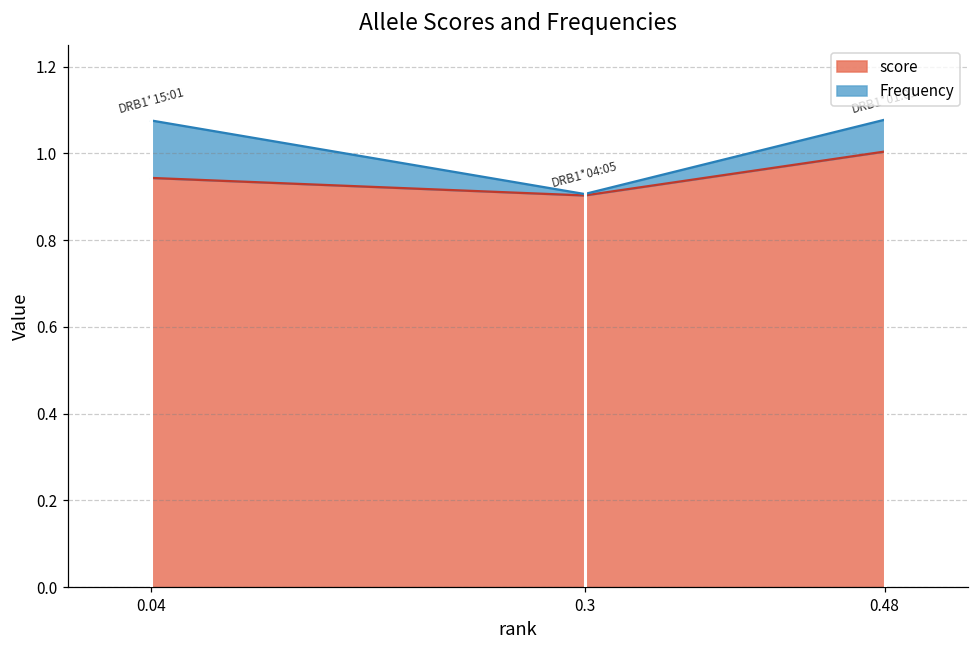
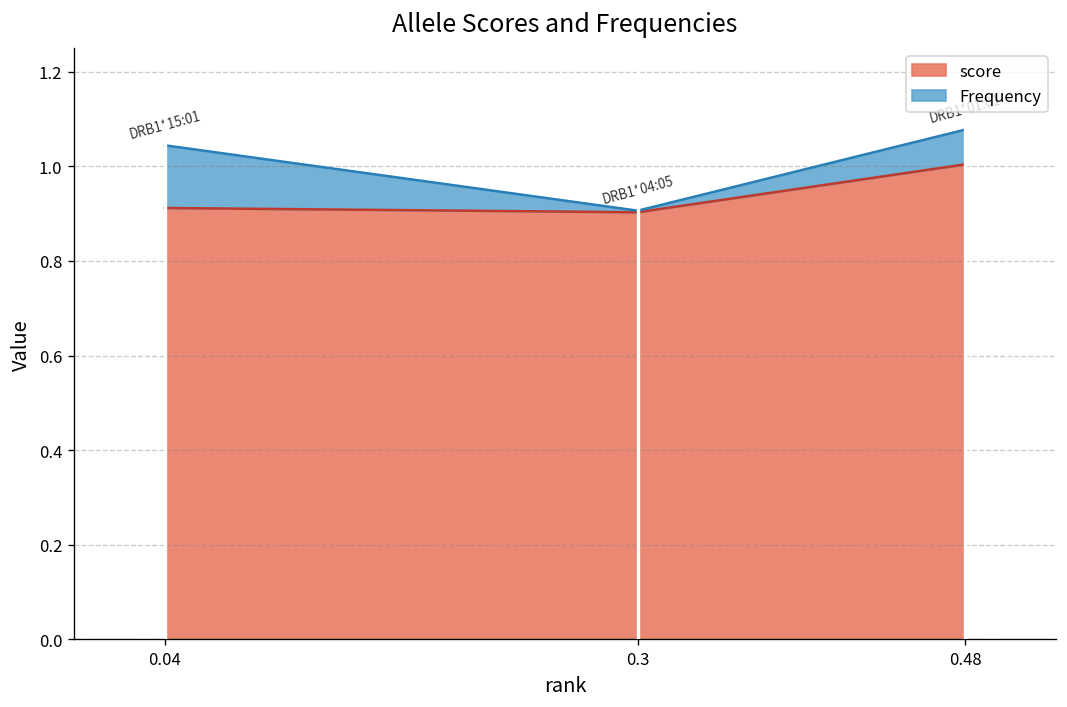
  {
    "score": {
-     "0.04": 0.94,
+     "0.04": 0.91,
      "0.48": 1.00
    }
  }
